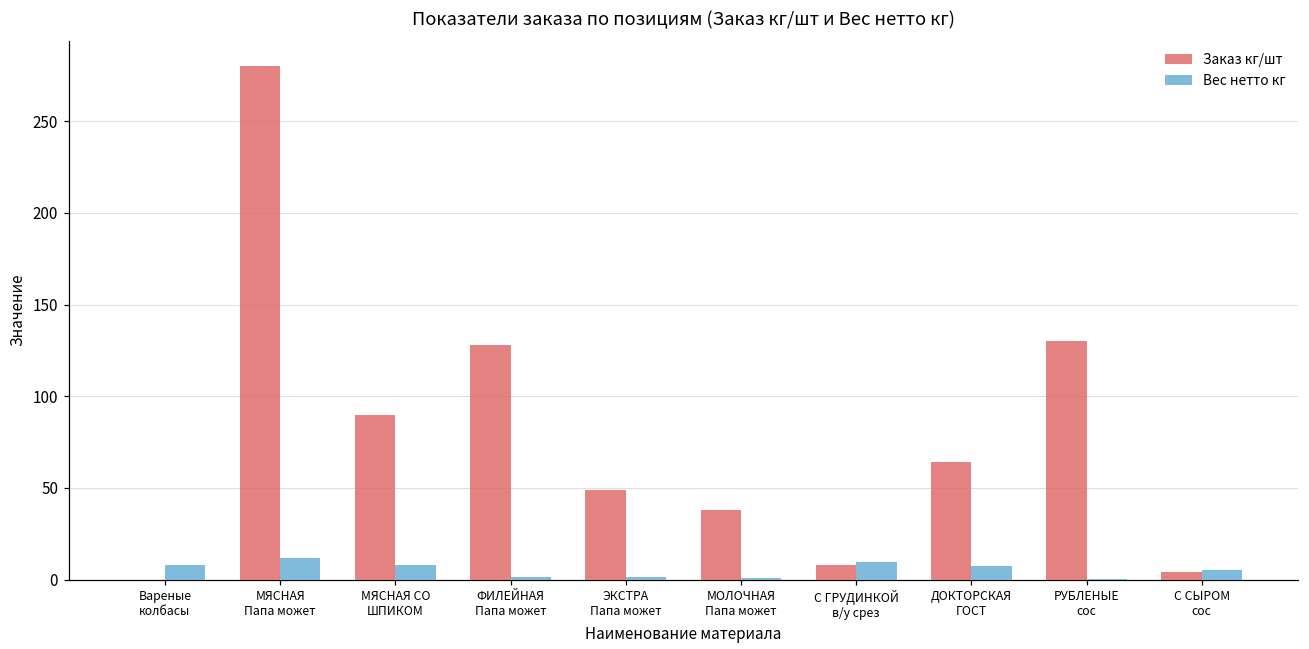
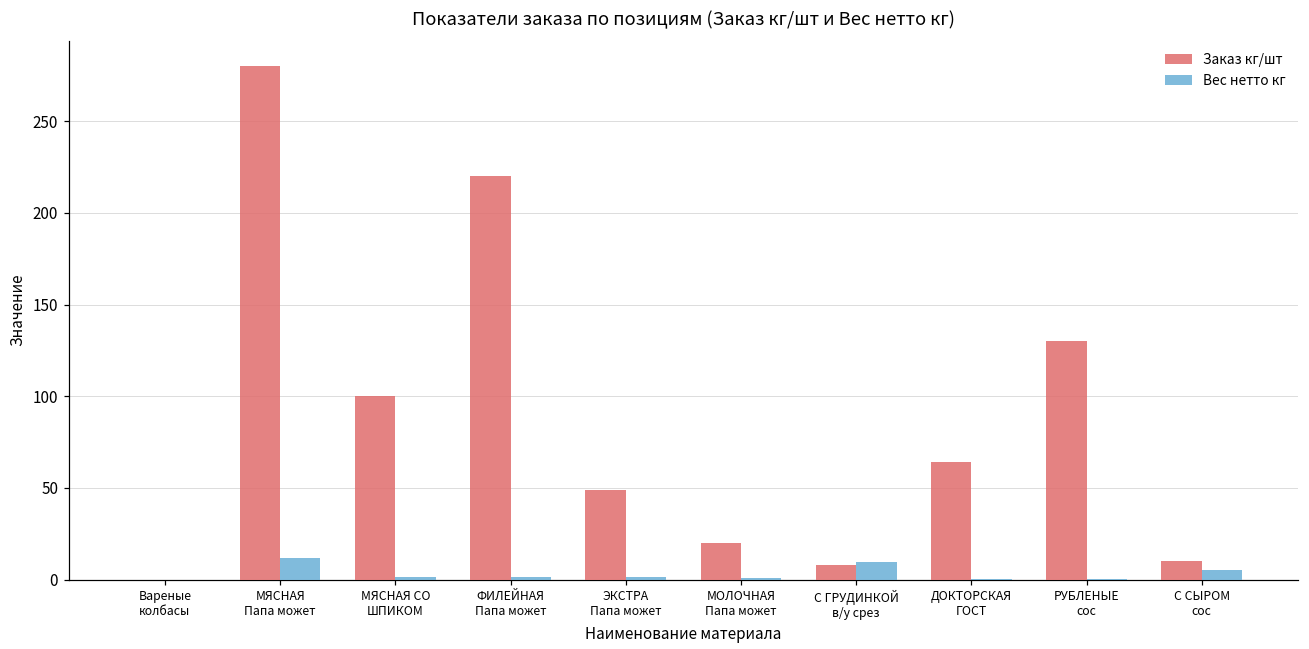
  {
    "Заказ кг/шт": {
      "Вареные колбасы": 0,
      "МЯСНАЯ Папа может": 280,
-     "МЯСНАЯ СО ШПИКОМ": 90,
-     "ФИЛЕЙНАЯ Папа может": 128,
+     "МЯСНАЯ СО ШПИКОМ": 100,
+     "ФИЛЕЙНАЯ Папа может": 220,
      "ЭКСТРА Папа может": 49,
-     "МОЛОЧНАЯ Папа может": 38,
+     "МОЛОЧНАЯ Папа может": 20,
      "С ГРУДИНКОЙ в/у срез": 8,
      "ДОКТОРСКАЯ ГОСТ": 64,
      "РУБЛЕНЫЕ сос": 130,
-     "С СЫРОМ сос": 4
+     "С СЫРОМ сос": 10
    },
    "Вес нетто кг": {
-     "Вареные колбасы": 8,
+     "Вареные колбасы": 0,
      "МЯСНАЯ Папа может": 12,
-     "МЯСНАЯ СО ШПИКОМ": 8,
+     "МЯСНАЯ СО ШПИКОМ": 1,
      "С ГРУДИНКОЙ в/у срез": 10,
-     "ДОКТОРСКАЯ ГОСТ": 7,
+     "ДОКТОРСКАЯ ГОСТ": 0,
      "С СЫРОМ сос": 5
    }
  }
